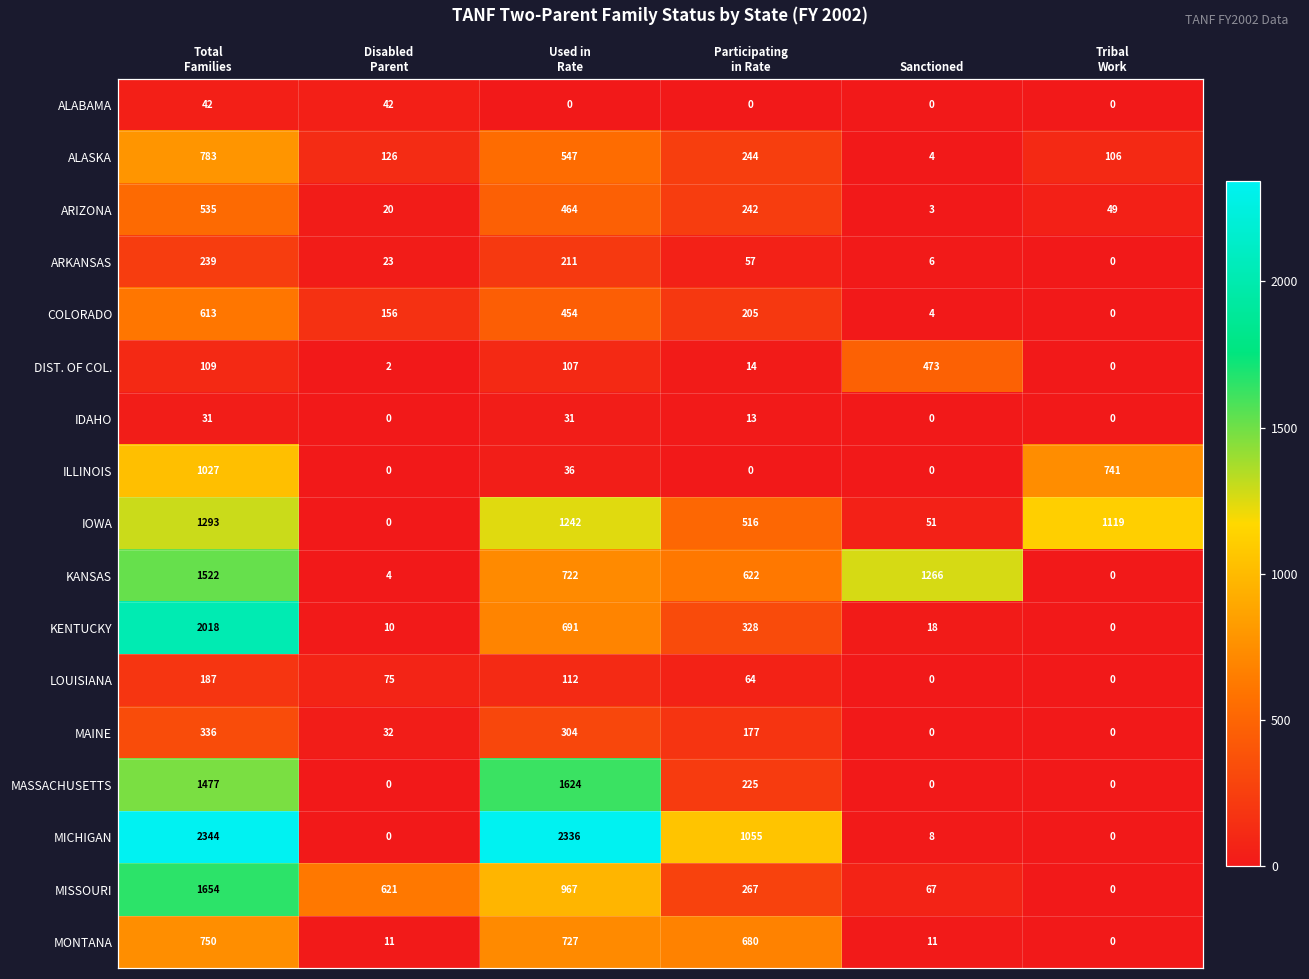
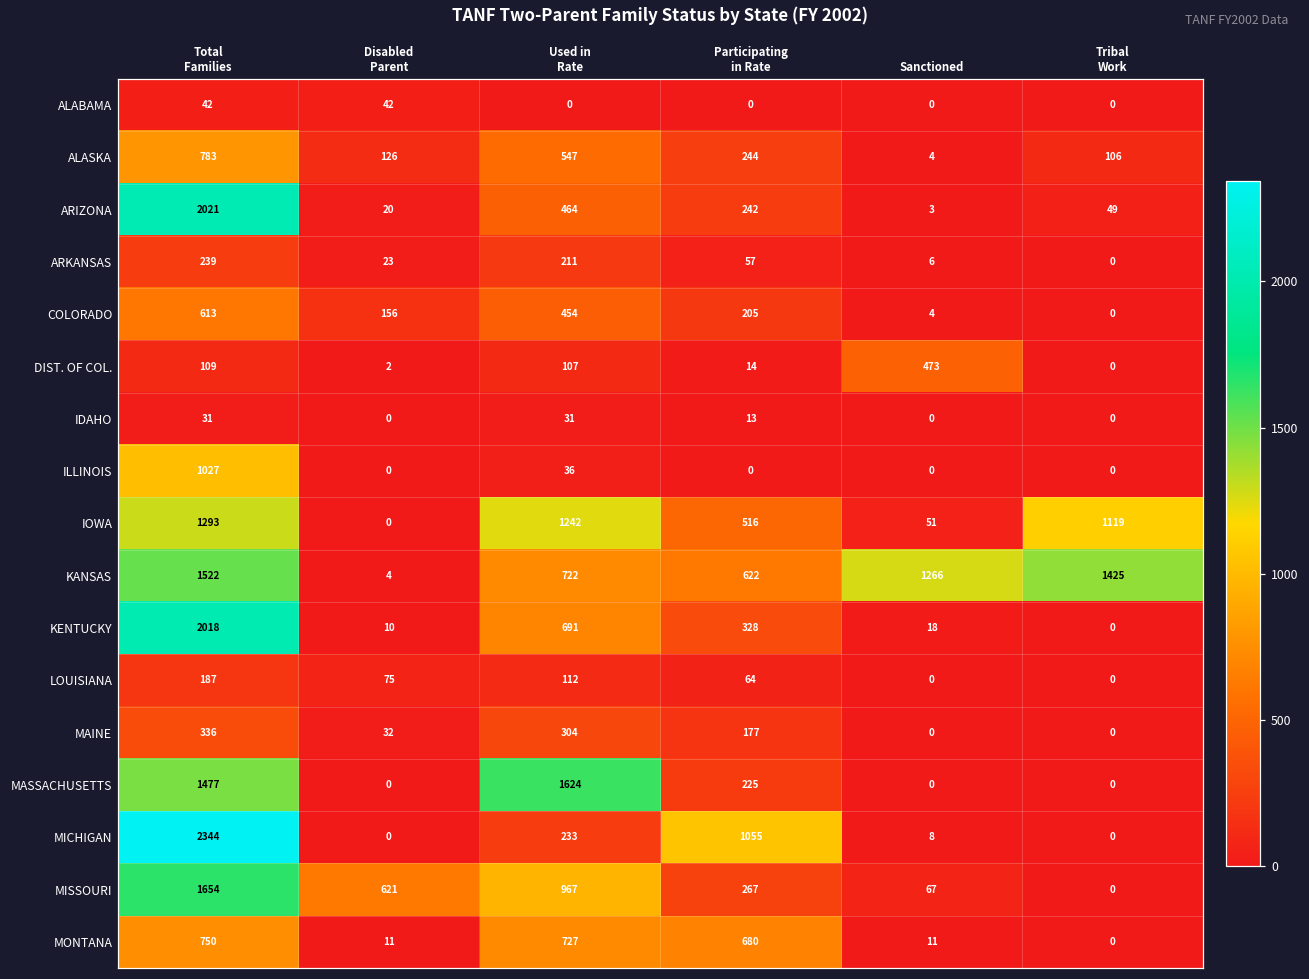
  {
    "ALABAMA": {
      "Total Families": 42,
      "Disabled Parent": 42,
      "Used in Rate": 0,
      "Participating in Rate": 0,
      "Sanctioned": 0,
      "Tribal Work": 0
    },
    "ALASKA": {
      "Total Families": 783,
      "Disabled Parent": 126,
      "Used in Rate": 547,
      "Participating in Rate": 244,
      "Sanctioned": 4,
      "Tribal Work": 106
    },
    "ARIZONA": {
-     "Total Families": 535,
+     "Total Families": 2021,
      "Disabled Parent": 20,
      "Used in Rate": 464,
      "Participating in Rate": 242,
      "Sanctioned": 3,
      "Tribal Work": 49
    },
    "ARKANSAS": {
      "Total Families": 239,
      "Disabled Parent": 23,
      "Used in Rate": 211,
      "Participating in Rate": 57,
      "Sanctioned": 6,
      "Tribal Work": 0
    },
    "COLORADO": {
      "Total Families": 613,
      "Disabled Parent": 156,
      "Used in Rate": 454,
      "Participating in Rate": 205,
      "Sanctioned": 4,
      "Tribal Work": 0
    },
    "DIST. OF COL.": {
      "Total Families": 109,
      "Disabled Parent": 2,
      "Used in Rate": 107,
      "Participating in Rate": 14,
      "Sanctioned": 473,
      "Tribal Work": 0
    },
    "IDAHO": {
      "Total Families": 31,
      "Disabled Parent": 0,
      "Used in Rate": 31,
      "Participating in Rate": 13,
      "Sanctioned": 0,
      "Tribal Work": 0
    },
    "ILLINOIS": {
      "Total Families": 1027,
      "Disabled Parent": 0,
      "Used in Rate": 36,
      "Participating in Rate": 0,
      "Sanctioned": 0,
-     "Tribal Work": 741
+     "Tribal Work": 0
    },
    "IOWA": {
      "Total Families": 1293,
      "Disabled Parent": 0,
      "Used in Rate": 1242,
      "Participating in Rate": 516,
      "Sanctioned": 51,
      "Tribal Work": 1119
    },
    "KANSAS": {
      "Total Families": 1522,
      "Disabled Parent": 4,
      "Used in Rate": 722,
      "Participating in Rate": 622,
      "Sanctioned": 1266,
-     "Tribal Work": 0
+     "Tribal Work": 1425
    },
    "KENTUCKY": {
      "Total Families": 2018,
      "Disabled Parent": 10,
      "Used in Rate": 691,
      "Participating in Rate": 328,
      "Sanctioned": 18,
      "Tribal Work": 0
    },
    "LOUISIANA": {
      "Total Families": 187,
      "Disabled Parent": 75,
      "Used in Rate": 112,
      "Participating in Rate": 64,
      "Sanctioned": 0,
      "Tribal Work": 0
    },
    "MAINE": {
      "Total Families": 336,
      "Disabled Parent": 32,
      "Used in Rate": 304,
      "Participating in Rate": 177,
      "Sanctioned": 0,
      "Tribal Work": 0
    },
    "MASSACHUSETTS": {
      "Total Families": 1477,
      "Disabled Parent": 0,
      "Used in Rate": 1624,
      "Participating in Rate": 225,
      "Sanctioned": 0,
      "Tribal Work": 0
    },
    "MICHIGAN": {
      "Total Families": 2344,
      "Disabled Parent": 0,
-     "Used in Rate": 2336,
+     "Used in Rate": 233,
      "Participating in Rate": 1055,
      "Sanctioned": 8,
      "Tribal Work": 0
    },
    "MISSOURI": {
      "Total Families": 1654,
      "Disabled Parent": 621,
      "Used in Rate": 967,
      "Participating in Rate": 267,
      "Sanctioned": 67,
      "Tribal Work": 0
    },
    "MONTANA": {
      "Total Families": 750,
      "Disabled Parent": 11,
      "Used in Rate": 727,
      "Participating in Rate": 680,
      "Sanctioned": 11,
      "Tribal Work": 0
    }
  }
